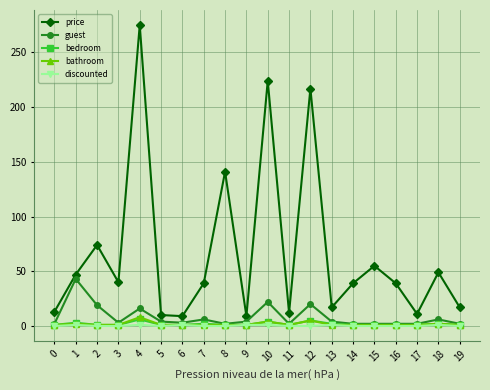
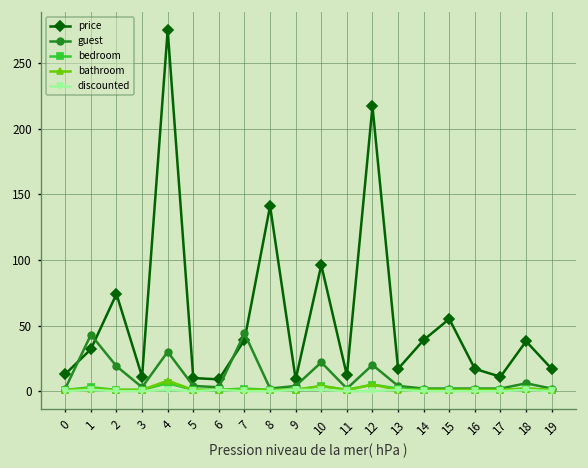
  {
    "price": {
      "0": 13,
-     "1": 47,
+     "1": 32,
      "2": 74,
-     "3": 40,
+     "3": 11,
      "4": 275,
      "5": 10,
      "6": 9,
      "7": 39,
      "8": 141,
      "9": 9,
-     "10": 224,
+     "10": 96,
      "11": 12,
      "12": 217,
      "13": 17,
      "14": 39,
      "15": 55,
-     "16": 39,
+     "16": 17,
      "17": 11,
-     "18": 49,
+     "18": 38,
      "19": 17
    },
    "guest": {
      "1": 43,
      "2": 19,
-     "4": 16,
+     "4": 30,
      "5": 4,
-     "7": 6,
+     "7": 44,
      "9": 4,
      "10": 22,
      "12": 20,
      "18": 6
    },
    "discounted": {
      "4": 1,
      "10": 1,
      "12": 0
    }
  }
